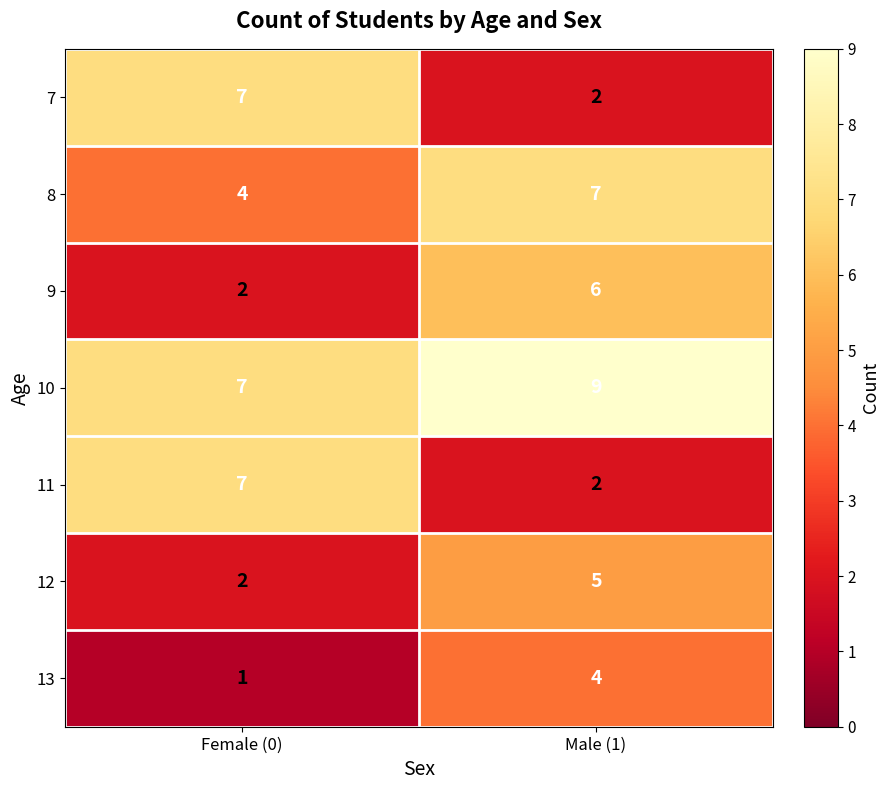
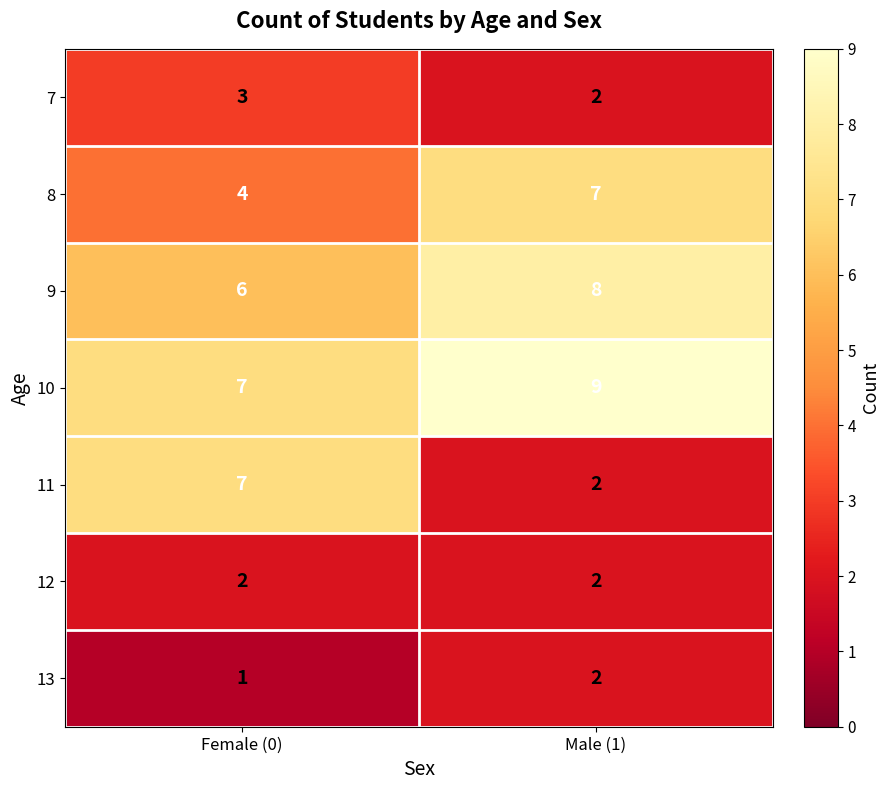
  {
    "7": {
-     "Female (0)": 7,
+     "Female (0)": 3,
      "Male (1)": 2
    },
    "8": {
      "Female (0)": 4,
      "Male (1)": 7
    },
    "9": {
-     "Female (0)": 2,
-     "Male (1)": 6
+     "Female (0)": 6,
+     "Male (1)": 8
    },
    "10": {
      "Female (0)": 7,
      "Male (1)": 9
    },
    "11": {
      "Female (0)": 7,
      "Male (1)": 2
    },
    "12": {
      "Female (0)": 2,
-     "Male (1)": 5
+     "Male (1)": 2
    },
    "13": {
      "Female (0)": 1,
-     "Male (1)": 4
+     "Male (1)": 2
    }
  }
